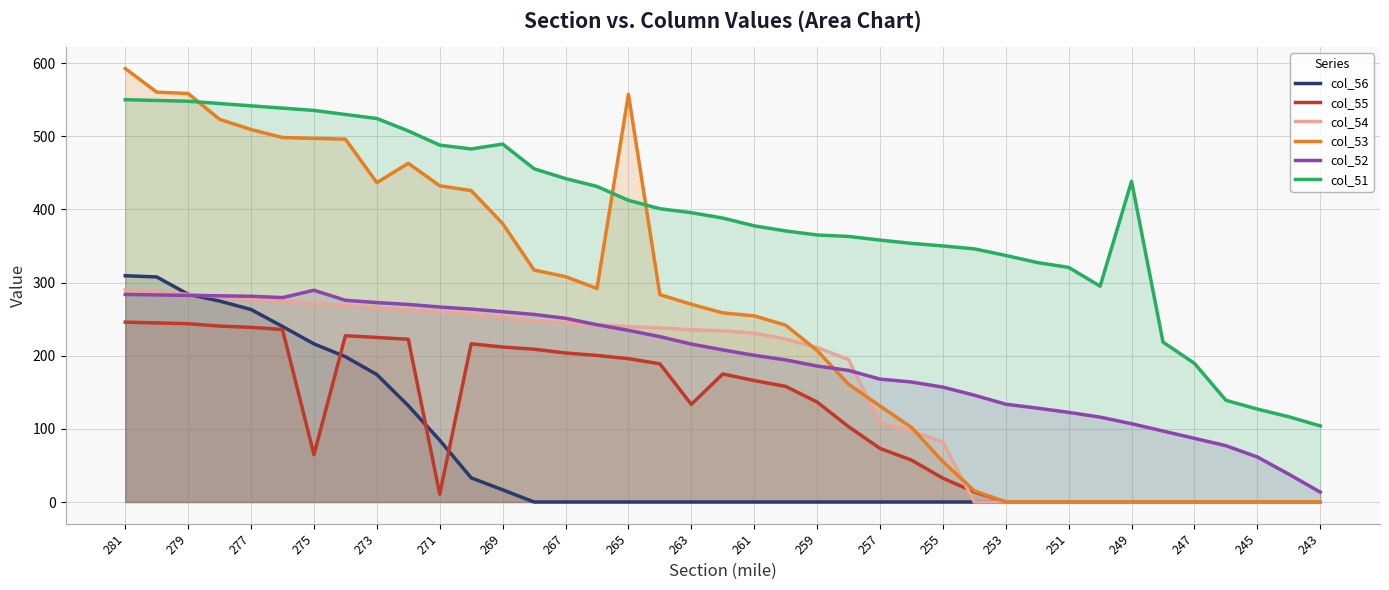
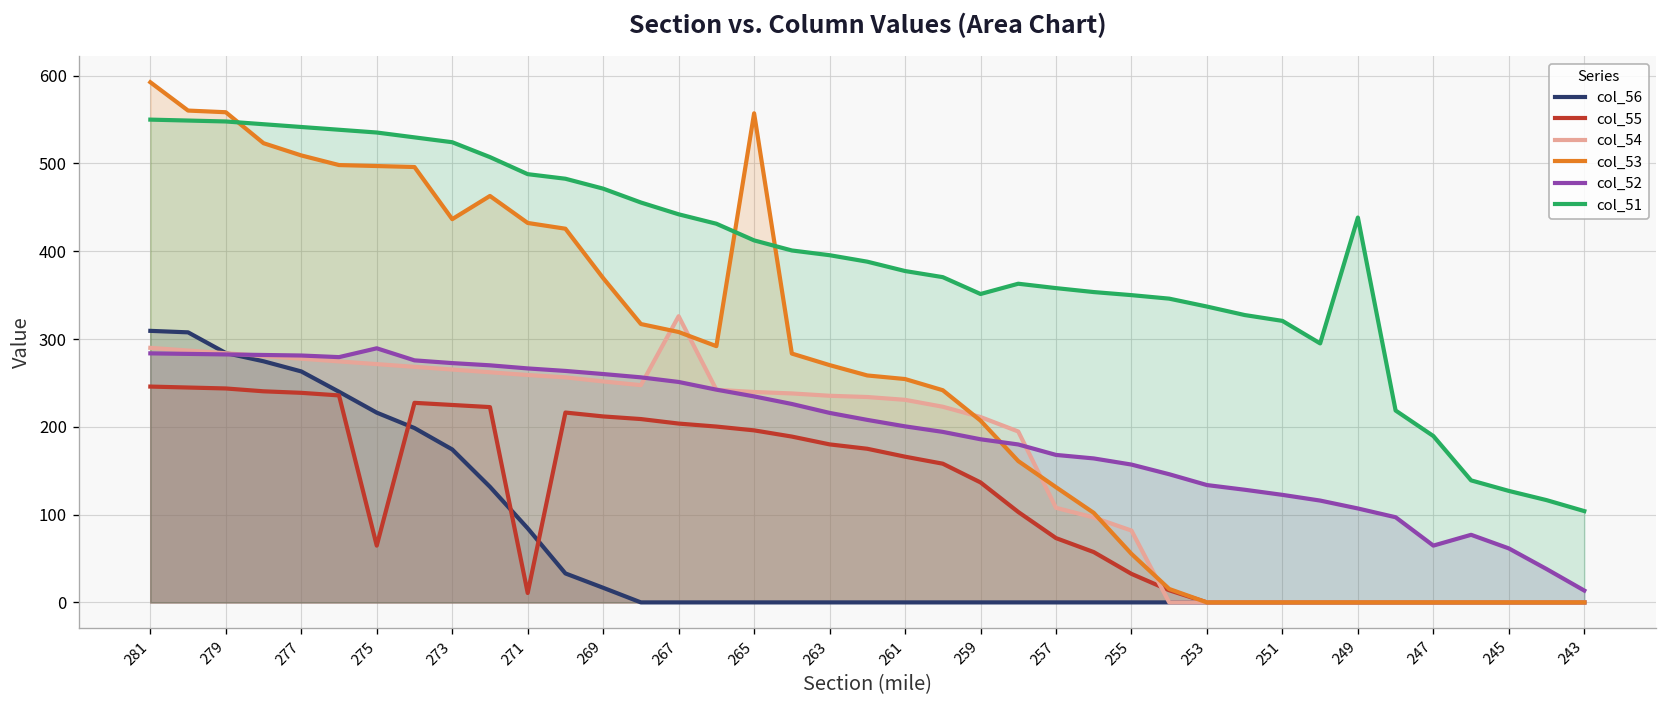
  {
    "col_56": {
      "281": 310,
      "277": 260,
      "275": 220,
      "273": 170,
      "271": 80,
      "269": 20,
      "267": 0,
      "265": 0,
      "263": 0,
      "261": 0,
      "259": 0,
      "257": 0,
      "255": 0
    },
    "col_55": {
      "281": 250,
      "279": 240,
      "277": 240,
      "275": 60,
      "273": 220,
      "271": 10,
      "269": 210,
      "267": 200,
      "265": 200,
-     "263": 130,
+     "263": 180,
      "261": 170,
      "259": 140,
      "257": 70,
      "255": 30
    },
    "col_54": {
      "281": 290,
      "277": 280,
      "275": 270,
      "273": 270,
      "271": 260,
      "269": 250,
-     "267": 240,
+     "267": 330,
      "265": 240,
      "263": 240,
      "261": 230,
      "259": 210,
      "257": 110,
      "255": 80
    },
    "col_53": {
      "281": 590,
      "279": 560,
      "277": 510,
      "275": 500,
      "273": 440,
      "271": 430,
-     "269": 380,
+     "269": 370,
      "267": 310,
      "265": 560,
      "263": 270,
      "261": 250,
      "259": 210,
      "257": 130,
      "255": 60
    },
    "col_52": {
      "281": 280,
      "277": 280,
      "275": 290,
      "273": 270,
      "271": 270,
      "269": 260,
      "267": 250,
      "265": 230,
      "263": 220,
      "261": 200,
      "259": 190,
      "257": 170,
      "255": 160,
      "253": 130,
      "251": 120,
      "249": 110,
-     "247": 90,
+     "247": 60,
      "245": 60,
      "243": 10
    },
    "col_51": {
      "281": 550,
      "279": 550,
      "277": 540,
      "275": 540,
      "273": 520,
      "271": 490,
-     "269": 490,
+     "269": 470,
      "267": 440,
      "265": 410,
      "263": 400,
      "261": 380,
-     "259": 370,
+     "259": 350,
      "257": 360,
      "255": 350,
      "253": 340,
      "251": 320,
      "249": 440,
      "247": 190,
      "245": 130,
      "243": 100
    }
  }
